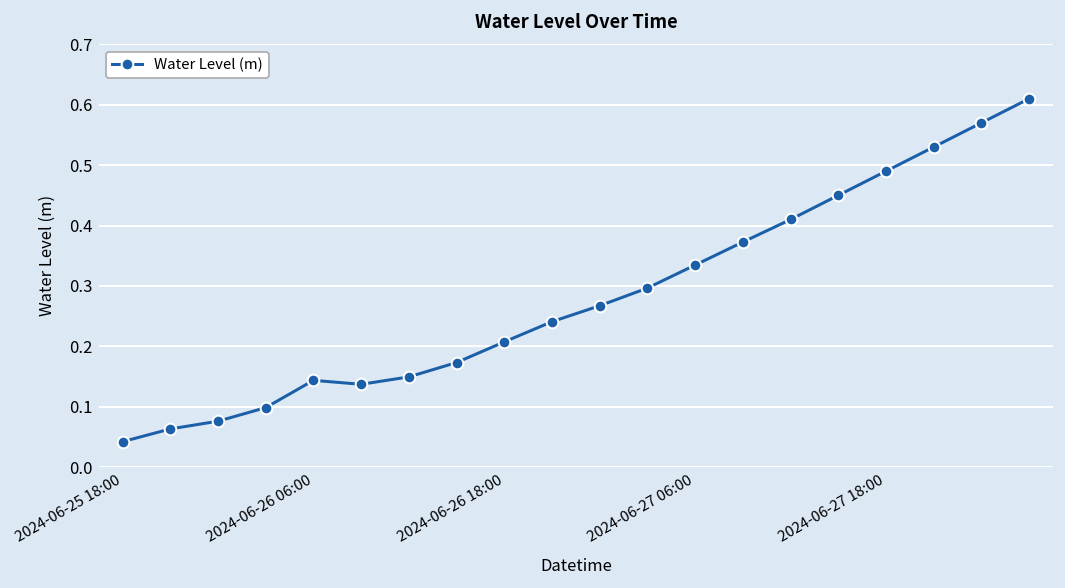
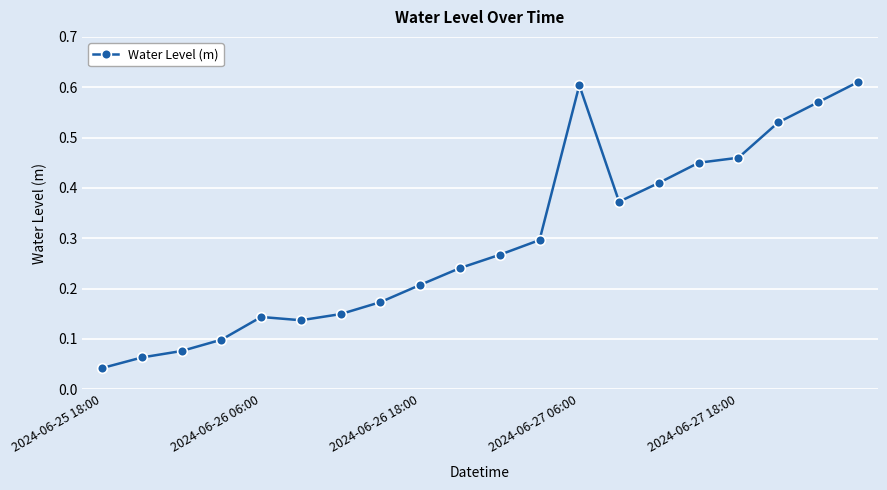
  {
    "2024-06-25 18:00": 0.04,
    "2024-06-26 06:00": 0.14,
    "2024-06-26 18:00": 0.21,
-   "2024-06-27 06:00": 0.33,
-   "2024-06-27 18:00": 0.49
+   "2024-06-27 06:00": 0.60,
+   "2024-06-27 18:00": 0.46
  }
